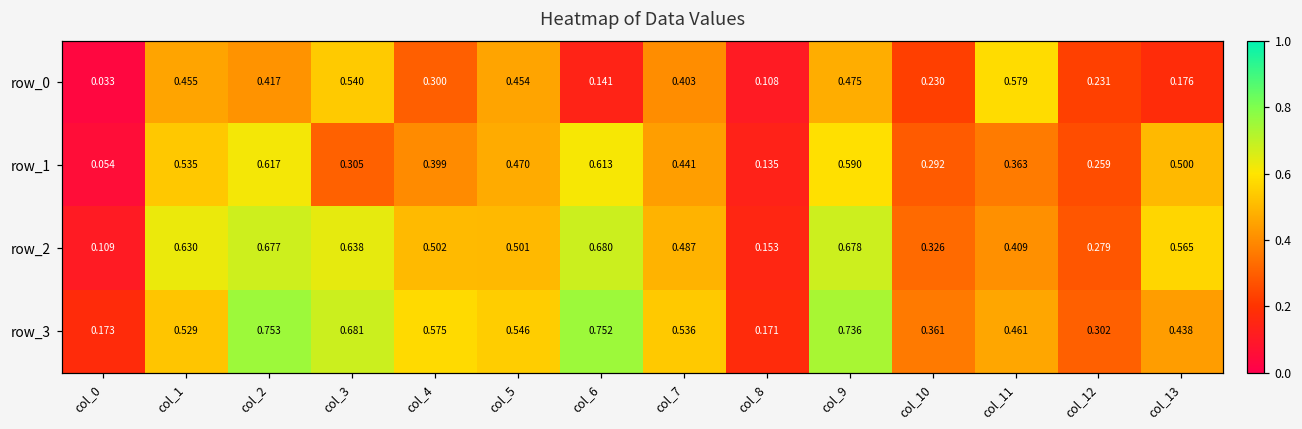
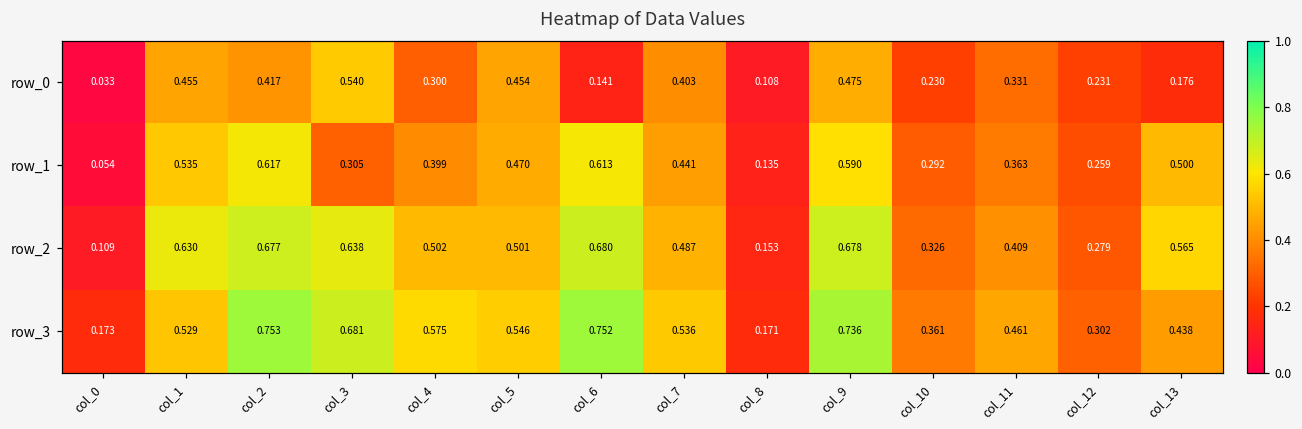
  {
    "row_0": {
      "col_0": 0.033,
      "col_1": 0.455,
      "col_2": 0.417,
      "col_3": 0.540,
      "col_4": 0.300,
      "col_5": 0.454,
      "col_6": 0.141,
      "col_7": 0.403,
      "col_8": 0.108,
      "col_9": 0.475,
      "col_10": 0.230,
-     "col_11": 0.579,
+     "col_11": 0.331,
      "col_12": 0.231,
      "col_13": 0.176
    },
    "row_1": {
      "col_0": 0.054,
      "col_1": 0.535,
      "col_2": 0.617,
      "col_3": 0.305,
      "col_4": 0.399,
      "col_5": 0.470,
      "col_6": 0.613,
      "col_7": 0.441,
      "col_8": 0.135,
      "col_9": 0.590,
      "col_10": 0.292,
      "col_11": 0.363,
      "col_12": 0.259,
      "col_13": 0.500
    },
    "row_2": {
      "col_0": 0.109,
      "col_1": 0.630,
      "col_2": 0.677,
      "col_3": 0.638,
      "col_4": 0.502,
      "col_5": 0.501,
      "col_6": 0.680,
      "col_7": 0.487,
      "col_8": 0.153,
      "col_9": 0.678,
      "col_10": 0.326,
      "col_11": 0.409,
      "col_12": 0.279,
      "col_13": 0.565
    },
    "row_3": {
      "col_0": 0.173,
      "col_1": 0.529,
      "col_2": 0.753,
      "col_3": 0.681,
      "col_4": 0.575,
      "col_5": 0.546,
      "col_6": 0.752,
      "col_7": 0.536,
      "col_8": 0.171,
      "col_9": 0.736,
      "col_10": 0.361,
      "col_11": 0.461,
      "col_12": 0.302,
      "col_13": 0.438
    }
  }
